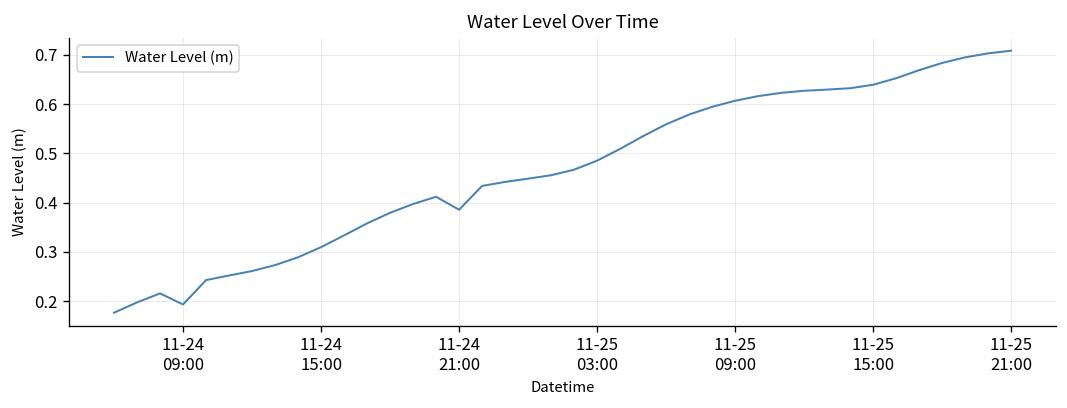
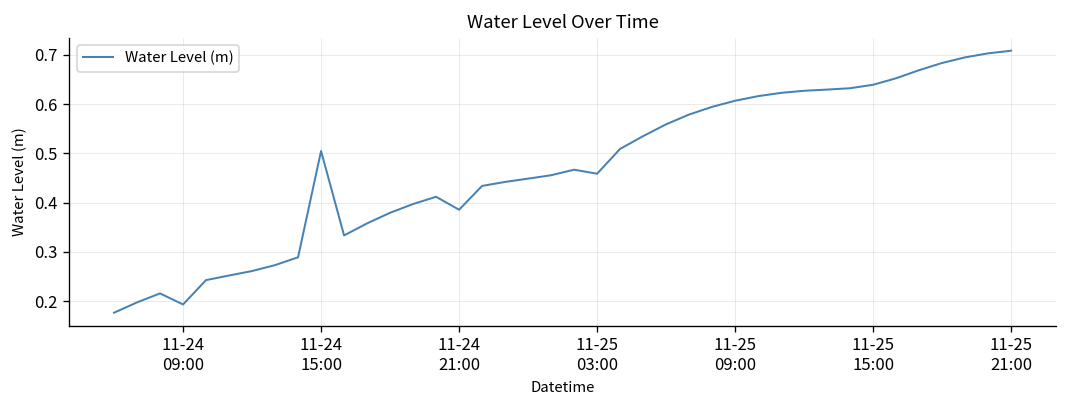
  {
    "11-24 09:00": 0.19,
-   "11-24 15:00": 0.31,
+   "11-24 15:00": 0.50,
    "11-24 21:00": 0.39,
-   "11-25 03:00": 0.49,
+   "11-25 03:00": 0.46,
    "11-25 09:00": 0.61,
    "11-25 15:00": 0.64,
    "11-25 21:00": 0.71
  }
